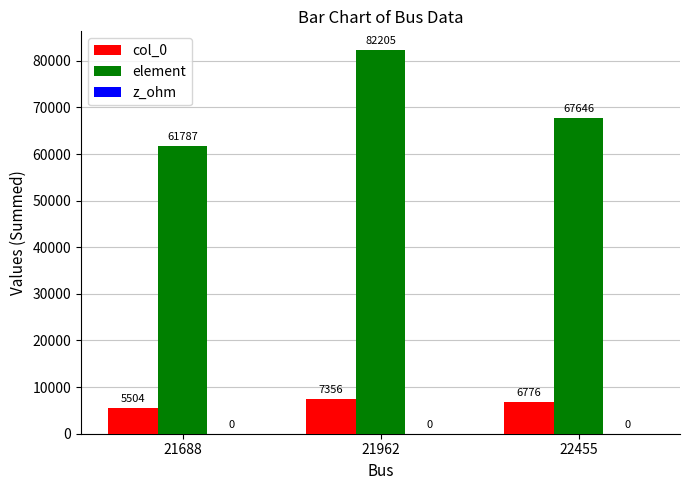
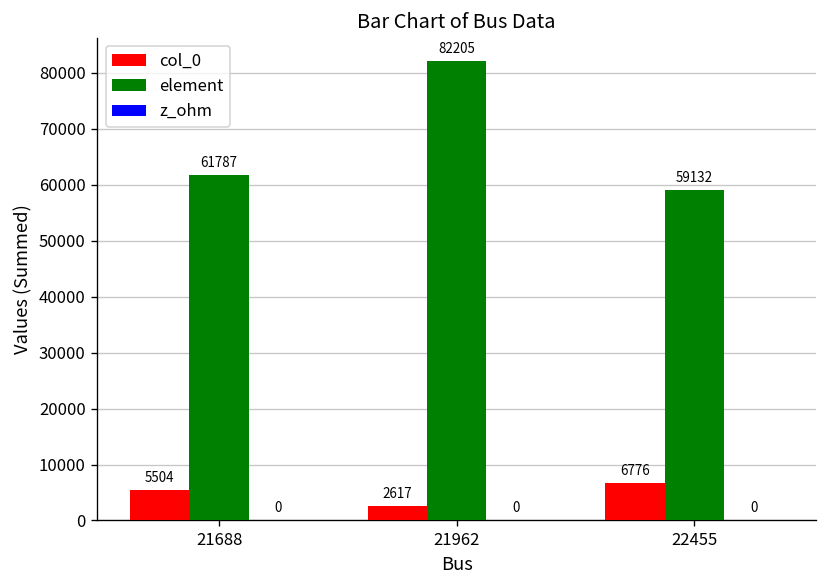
  {
    "col_0": {
      "21688": 5504,
-     "21962": 7356,
+     "21962": 2617,
      "22455": 6776
    },
    "element": {
      "21688": 61787,
      "21962": 82205,
-     "22455": 67646
+     "22455": 59132
    },
    "z_ohm": {
      "21688": 0,
      "21962": 0,
      "22455": 0
    }
  }
